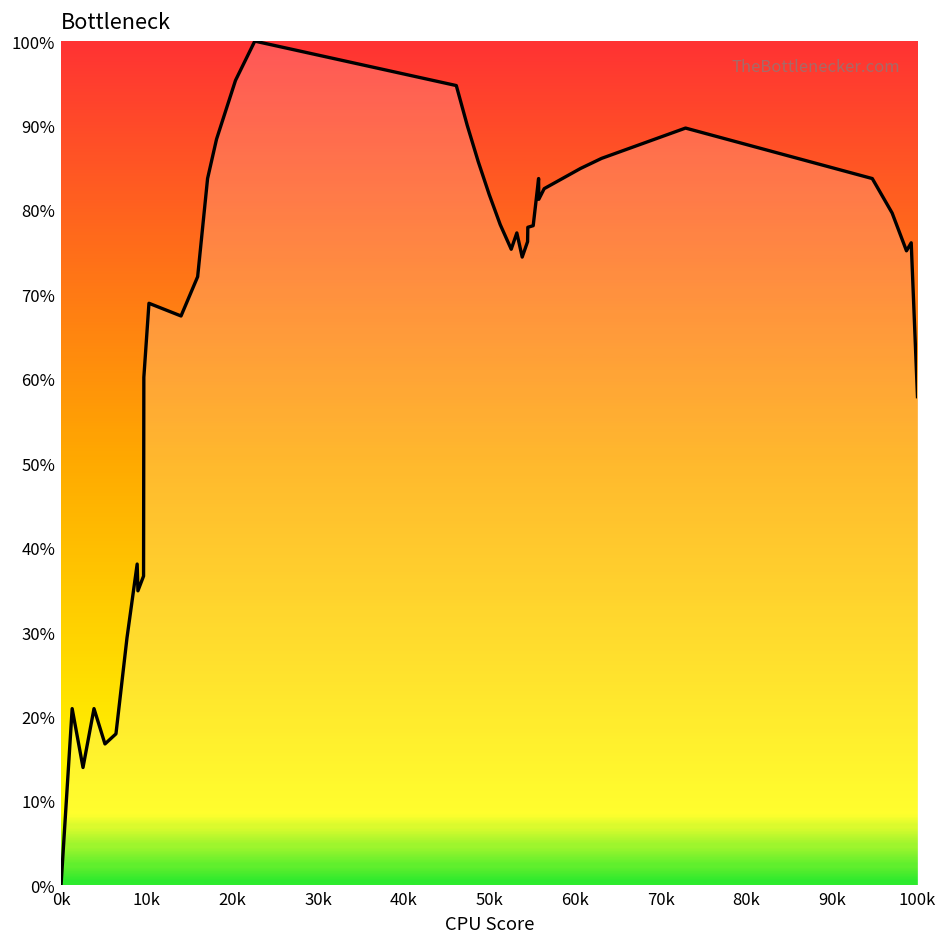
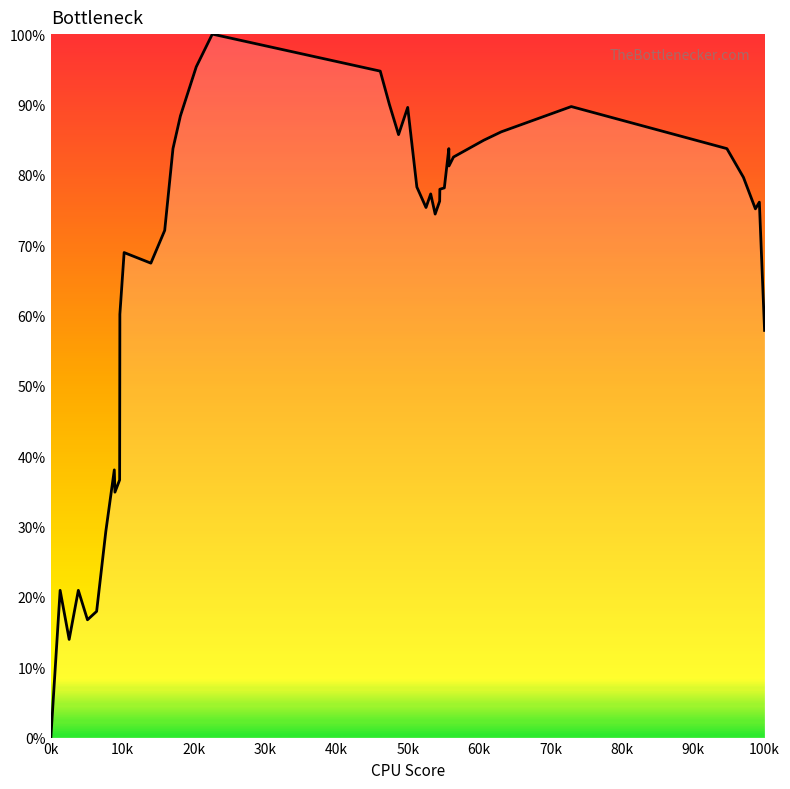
  {
    "0k": "0%",
-   "50k": "82%",
+   "50k": "90%",
    "100k": "58%"
  }
